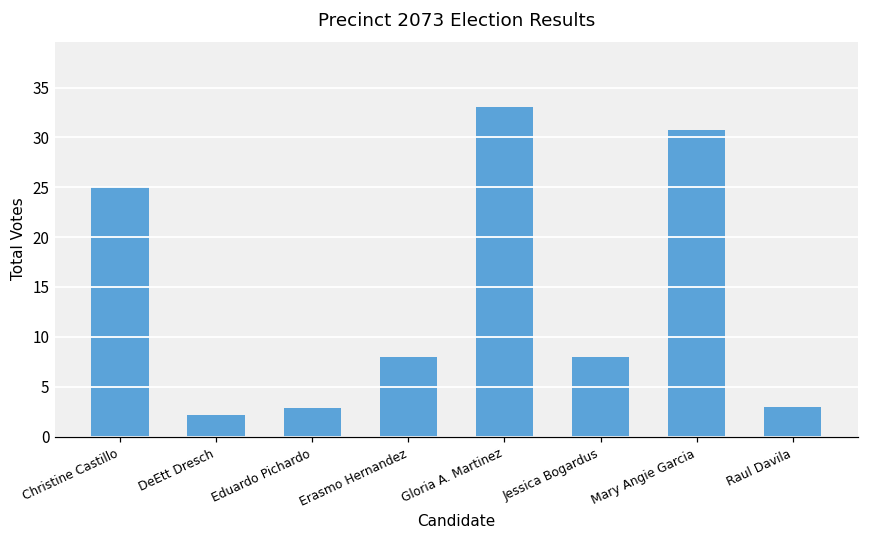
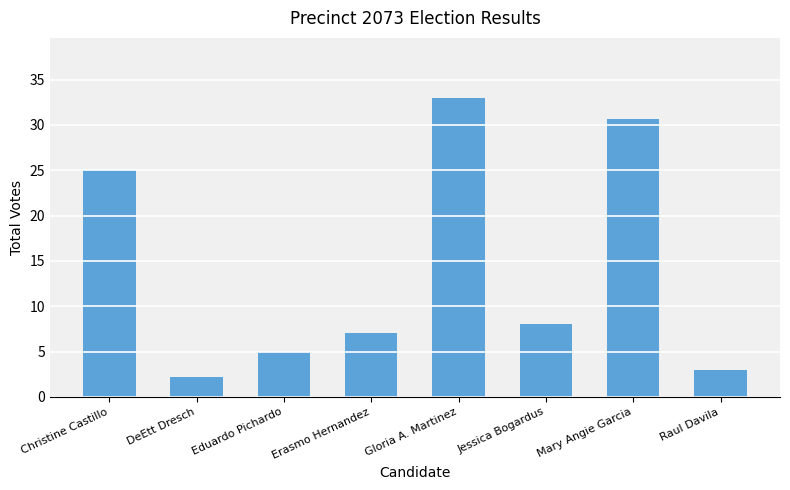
  {
    "Christine Castillo": 25,
    "DeEtt Dresch": 2,
-   "Eduardo Pichardo": 3,
-   "Erasmo Hernandez": 8,
+   "Eduardo Pichardo": 5,
+   "Erasmo Hernandez": 7,
    "Gloria A. Martinez": 33,
    "Jessica Bogardus": 8,
    "Mary Angie Garcia": 31,
    "Raul Davila": 3
  }
